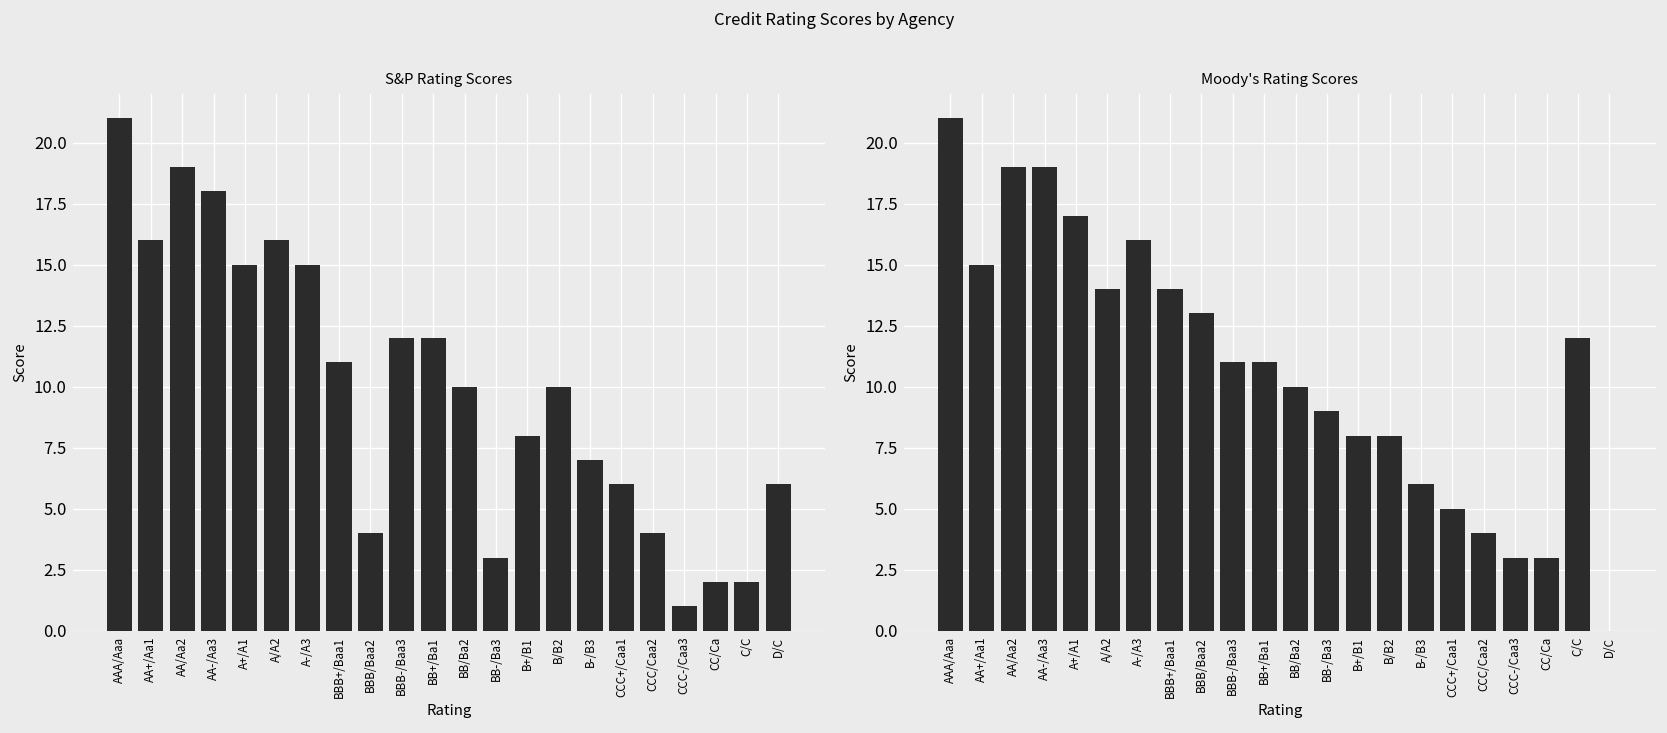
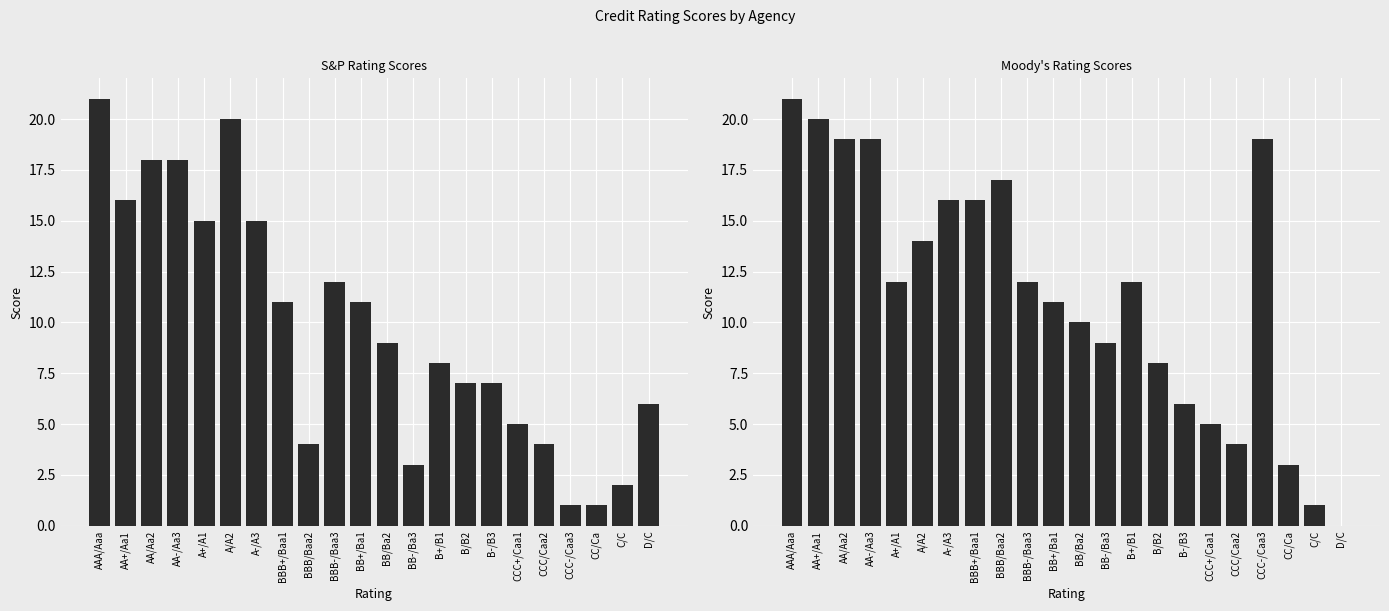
  {
    "S&P Rating Scores": {
      "AAA/Aaa": 21,
      "AA+/Aa1": 16,
-     "AA/Aa2": 19,
+     "AA/Aa2": 18,
      "AA-/Aa3": 18,
      "A+/A1": 15,
-     "A/A2": 16,
+     "A/A2": 20,
      "A-/A3": 15,
      "BBB+/Baa1": 11,
      "BBB/Baa2": 4,
      "BBB-/Baa3": 12,
-     "BB+/Ba1": 12,
-     "BB/Ba2": 10,
+     "BB+/Ba1": 11,
+     "BB/Ba2": 9,
      "BB-/Ba3": 3,
      "B+/B1": 8,
-     "B/B2": 10,
+     "B/B2": 7,
      "B-/B3": 7,
-     "CCC+/Caa1": 6,
+     "CCC+/Caa1": 5,
      "CCC/Caa2": 4,
      "CCC-/Caa3": 1,
-     "CC/Ca": 2,
+     "CC/Ca": 1,
      "C/C": 2,
      "D/C": 6
    },
    "Moody's Rating Scores": {
      "AAA/Aaa": 21,
-     "AA+/Aa1": 15,
+     "AA+/Aa1": 20,
      "AA/Aa2": 19,
      "AA-/Aa3": 19,
-     "A+/A1": 17,
+     "A+/A1": 12,
      "A/A2": 14,
      "A-/A3": 16,
-     "BBB+/Baa1": 14,
-     "BBB/Baa2": 13,
-     "BBB-/Baa3": 11,
+     "BBB+/Baa1": 16,
+     "BBB/Baa2": 17,
+     "BBB-/Baa3": 12,
      "BB+/Ba1": 11,
      "BB/Ba2": 10,
      "BB-/Ba3": 9,
-     "B+/B1": 8,
+     "B+/B1": 12,
      "B/B2": 8,
      "B-/B3": 6,
      "CCC+/Caa1": 5,
      "CCC/Caa2": 4,
-     "CCC-/Caa3": 3,
+     "CCC-/Caa3": 19,
      "CC/Ca": 3,
-     "C/C": 12,
+     "C/C": 1,
      "D/C": 0
    }
  }
